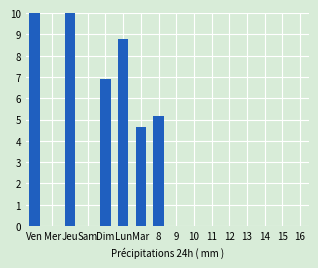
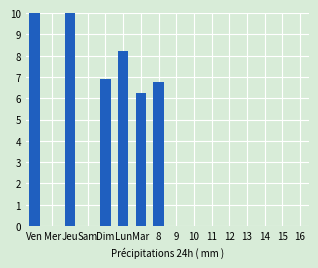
  {
    "Mer": 0.0,
    "Sam": 0.0,
    "Dim": 6.9,
-   "Lun": 8.8,
-   "Mar": 4.6,
-   "8": 5.2,
+   "Lun": 8.2,
+   "Mar": 6.2,
+   "8": 6.8,
    "9": 0.0,
    "10": 0.0,
    "11": 0.0,
    "12": 0.0,
    "13": 0.0,
    "14": 0.0,
    "15": 0.0,
    "16": 0.0
  }
